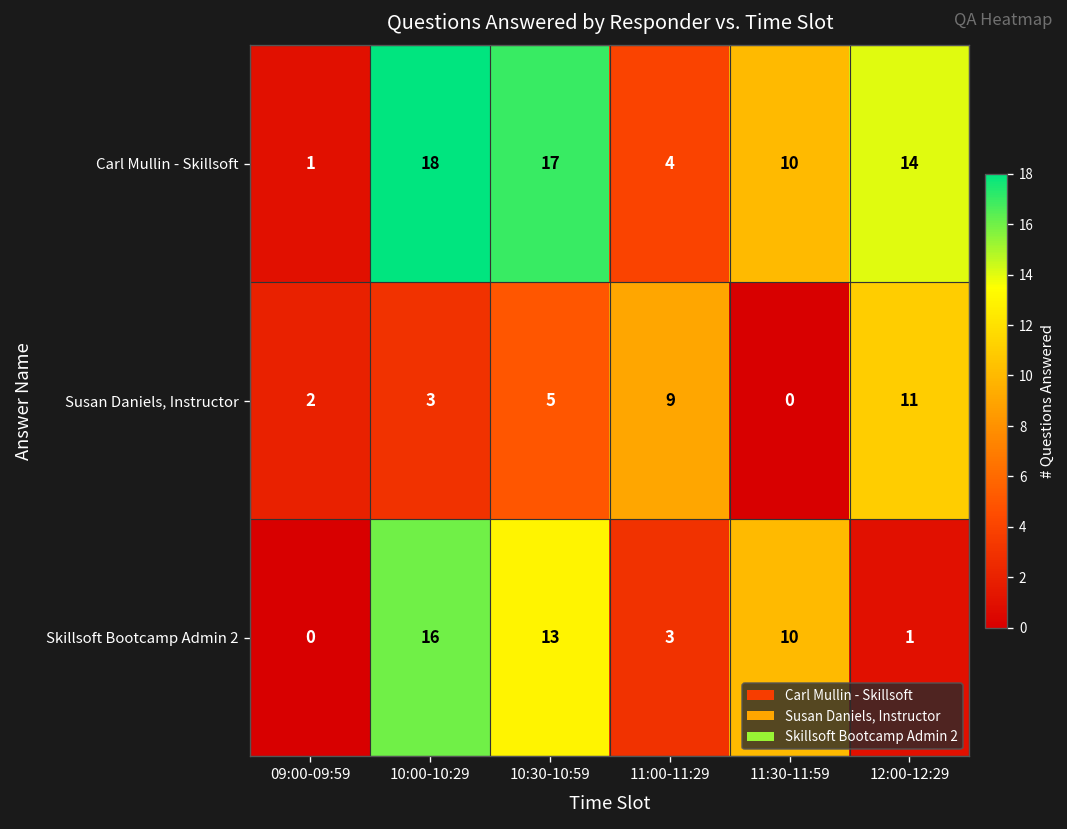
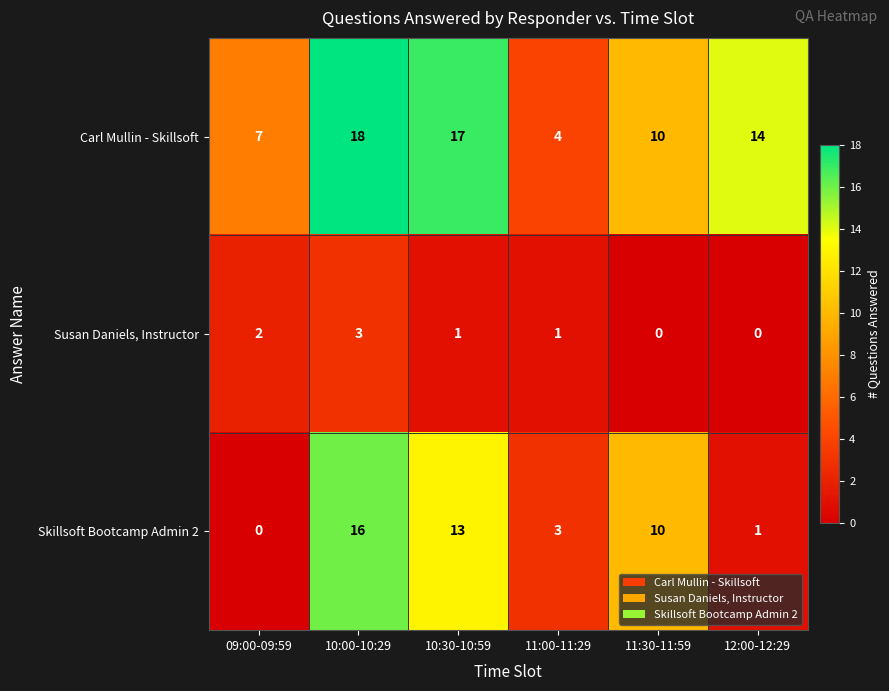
  {
    "Carl Mullin - Skillsoft": {
-     "09:00-09:59": 1,
+     "09:00-09:59": 7,
      "10:00-10:29": 18,
      "10:30-10:59": 17,
      "11:00-11:29": 4,
      "11:30-11:59": 10,
      "12:00-12:29": 14
    },
    "Susan Daniels, Instructor": {
      "09:00-09:59": 2,
      "10:00-10:29": 3,
-     "10:30-10:59": 5,
-     "11:00-11:29": 9,
+     "10:30-10:59": 1,
+     "11:00-11:29": 1,
      "11:30-11:59": 0,
-     "12:00-12:29": 11
+     "12:00-12:29": 0
    },
    "Skillsoft Bootcamp Admin 2": {
      "09:00-09:59": 0,
      "10:00-10:29": 16,
      "10:30-10:59": 13,
      "11:00-11:29": 3,
      "11:30-11:59": 10,
      "12:00-12:29": 1
    }
  }
